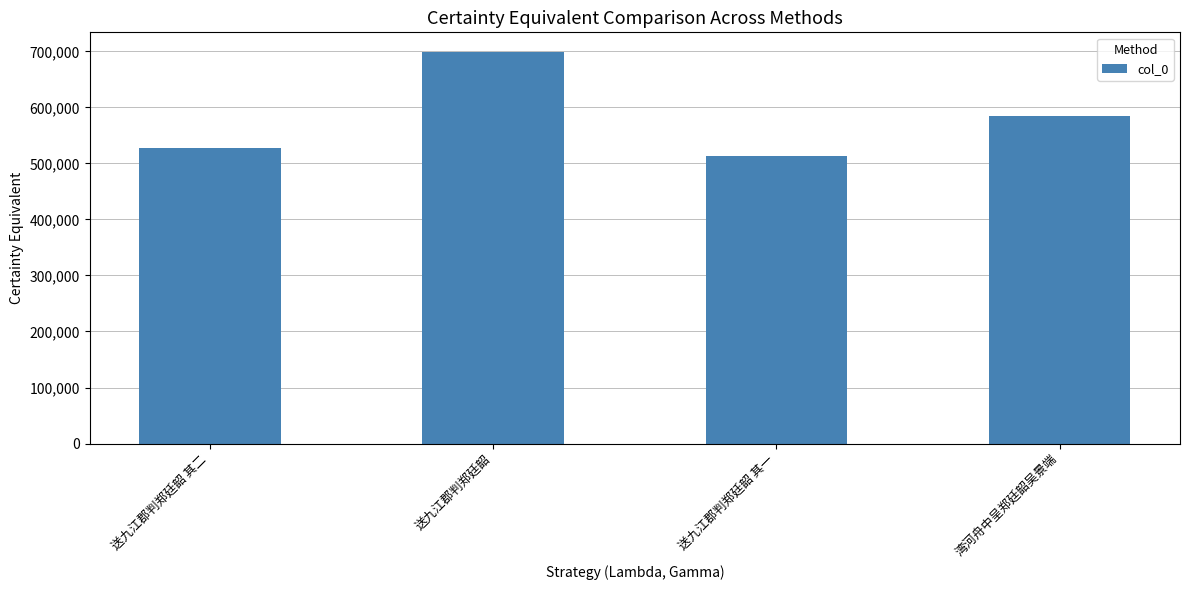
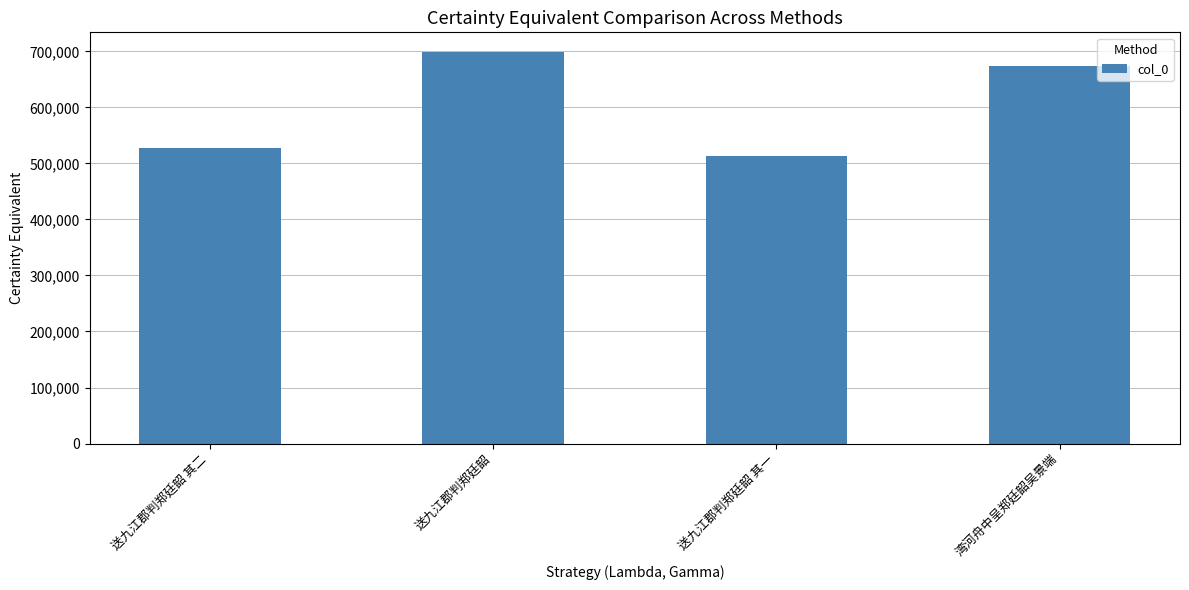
  {
    "送九江郡判郑廷韶 其二": "530,000",
    "送九江郡判郑廷韶": "700,000",
    "送九江郡判郑廷韶 其一": "510,000",
-   "湾河舟中呈郑廷韶吴景端": "580,000"
+   "湾河舟中呈郑廷韶吴景端": "670,000"
  }
